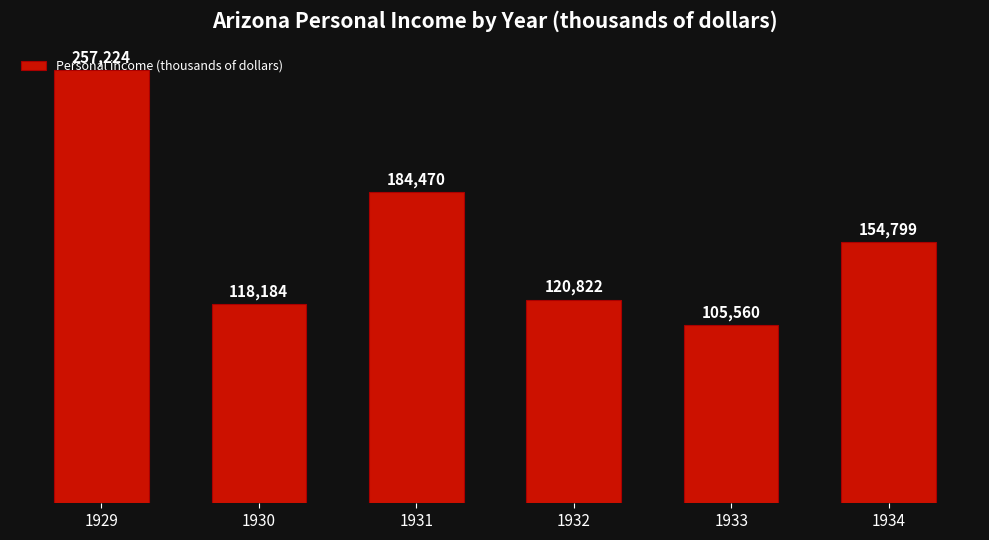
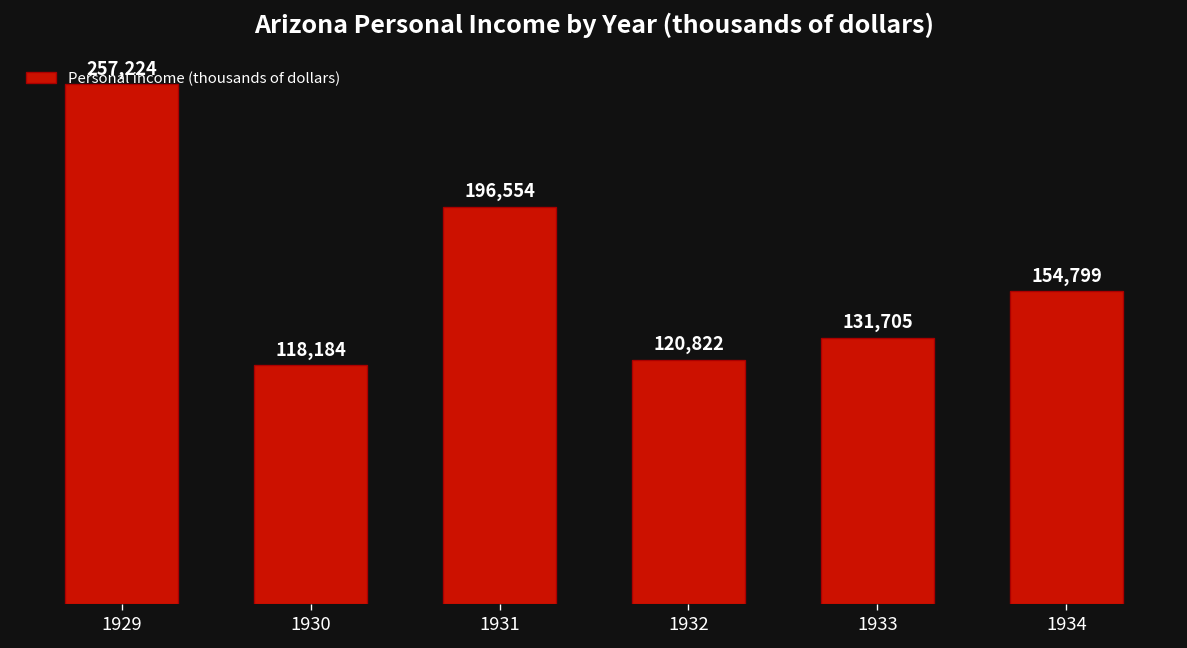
  {
    "1930": "118,184",
-   "1931": "184,470",
+   "1931": "196,554",
    "1932": "120,822",
-   "1933": "105,560",
+   "1933": "131,705",
    "1934": "154,799"
  }
